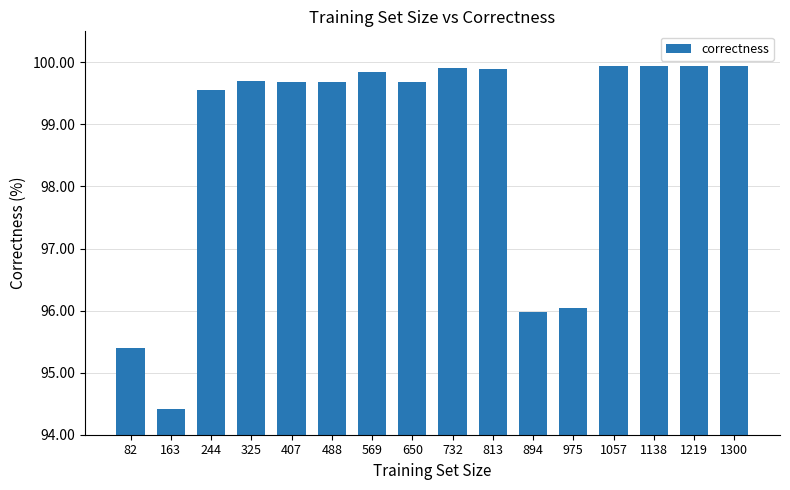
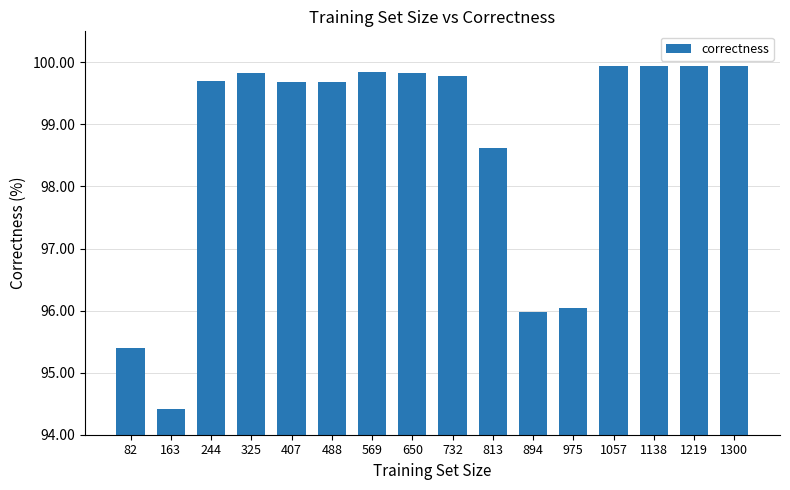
  {
    "82": 95.4,
    "163": 94.4,
-   "244": 99.6,
-   "325": 99.7,
+   "244": 99.7,
+   "325": 99.8,
    "407": 99.7,
    "488": 99.7,
    "569": 99.8,
-   "650": 99.7,
-   "732": 99.9,
-   "813": 99.9,
+   "650": 99.8,
+   "732": 99.8,
+   "813": 98.6,
    "894": 96.0,
    "975": 96.0,
    "1057": 99.9,
    "1138": 99.9,
    "1219": 99.9,
    "1300": 99.9
  }
